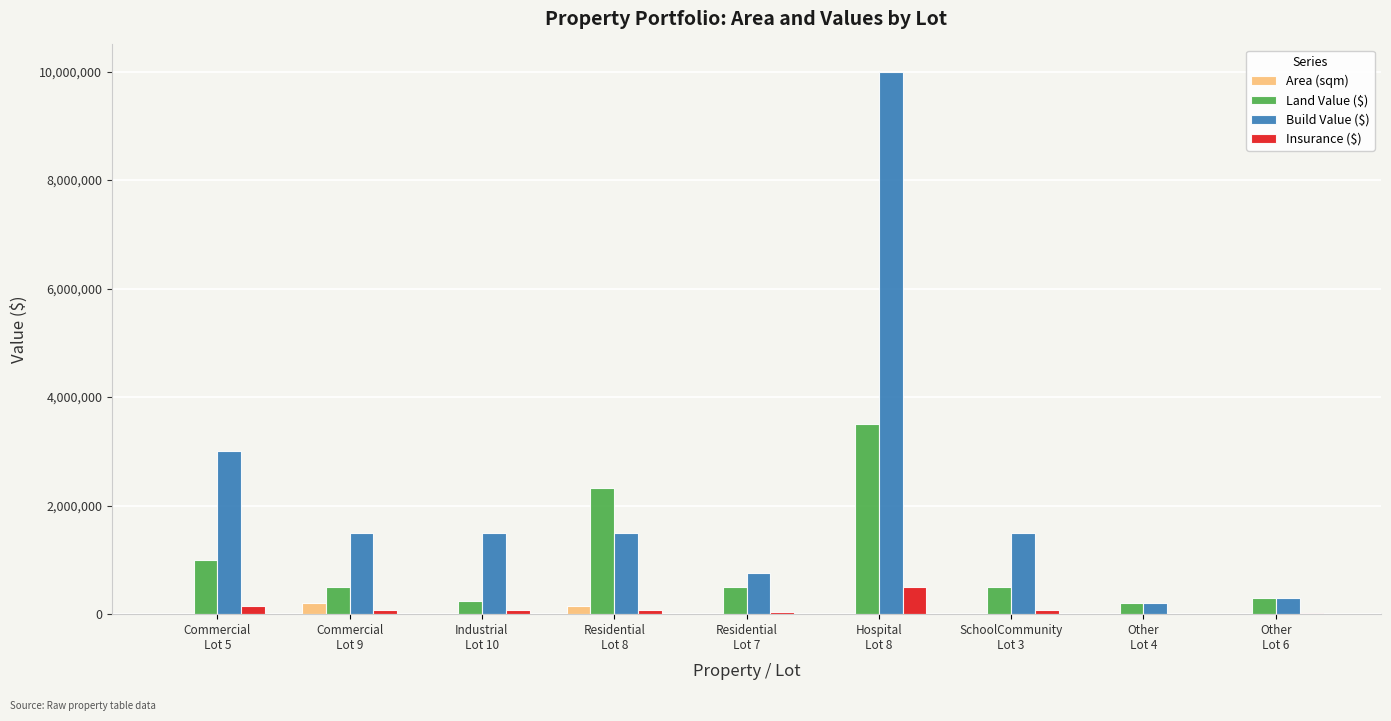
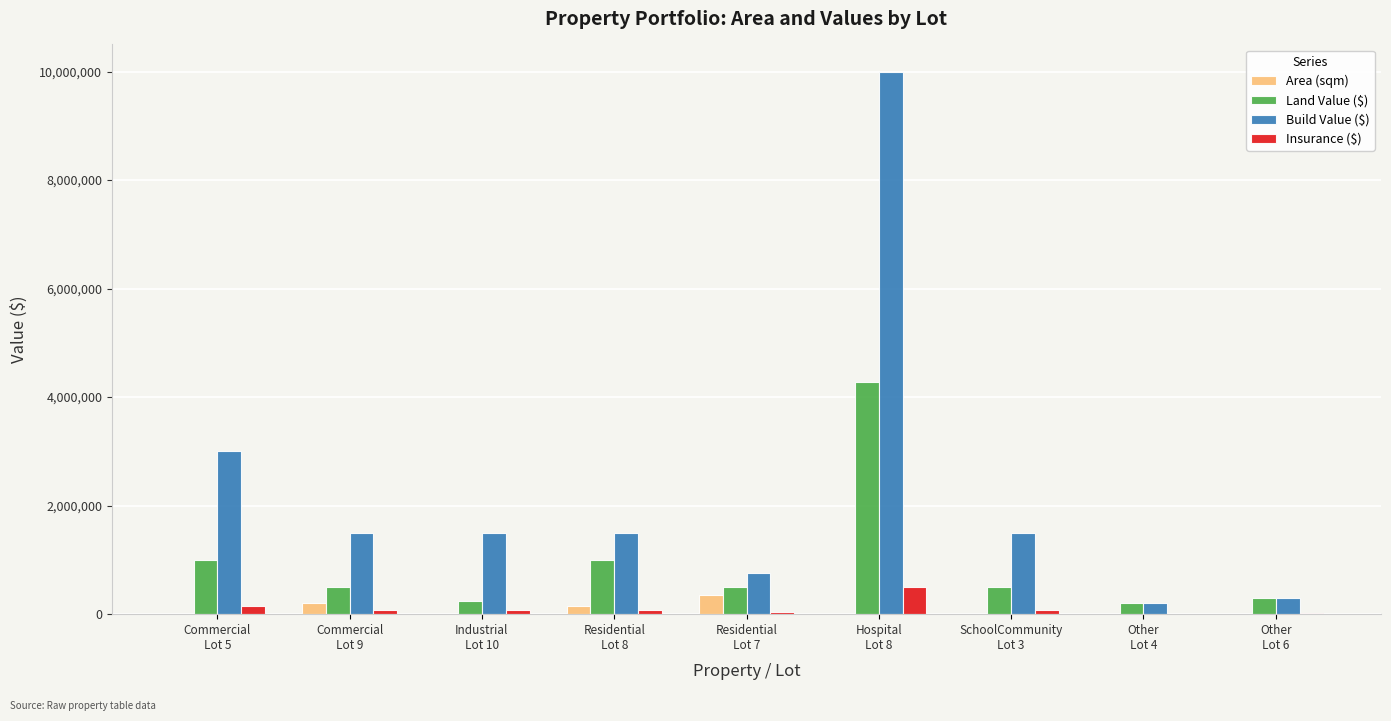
  {
    "Area (sqm)": {
      "Commercial Lot 9": "200,000",
      "Residential Lot 8": "200,000",
-     "Residential Lot 7": "0"
+     "Residential Lot 7": "300,000"
    },
    "Land Value ($)": {
      "Commercial Lot 5": "1,000,000",
      "Commercial Lot 9": "500,000",
      "Industrial Lot 10": "300,000",
-     "Residential Lot 8": "2,300,000",
+     "Residential Lot 8": "1,000,000",
      "Residential Lot 7": "500,000",
-     "Hospital Lot 8": "3,500,000",
+     "Hospital Lot 8": "4,300,000",
      "SchoolCommunity Lot 3": "500,000",
      "Other Lot 4": "200,000",
      "Other Lot 6": "300,000"
    },
    "Build Value ($)": {
      "Commercial Lot 5": "3,000,000",
      "Commercial Lot 9": "1,500,000",
      "Industrial Lot 10": "1,500,000",
      "Residential Lot 8": "1,500,000",
      "Residential Lot 7": "800,000",
      "Hospital Lot 8": "10,000,000",
      "SchoolCommunity Lot 3": "1,500,000",
      "Other Lot 4": "200,000",
      "Other Lot 6": "300,000"
    },
    "Insurance ($)": {
      "Commercial Lot 5": "200,000",
      "Commercial Lot 9": "100,000",
      "Industrial Lot 10": "100,000",
      "Residential Lot 8": "100,000",
      "Hospital Lot 8": "500,000",
      "SchoolCommunity Lot 3": "100,000"
    }
  }
